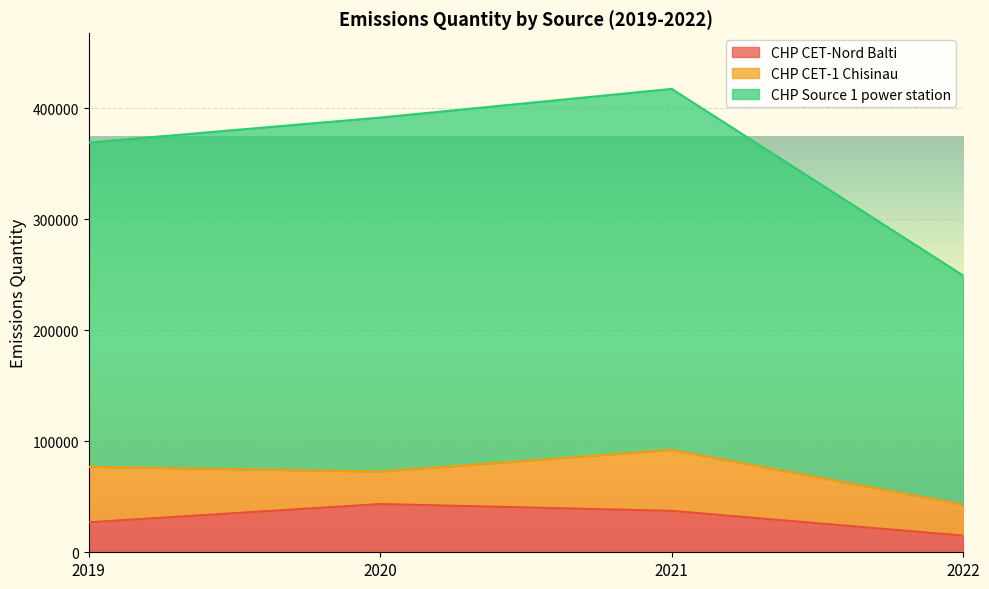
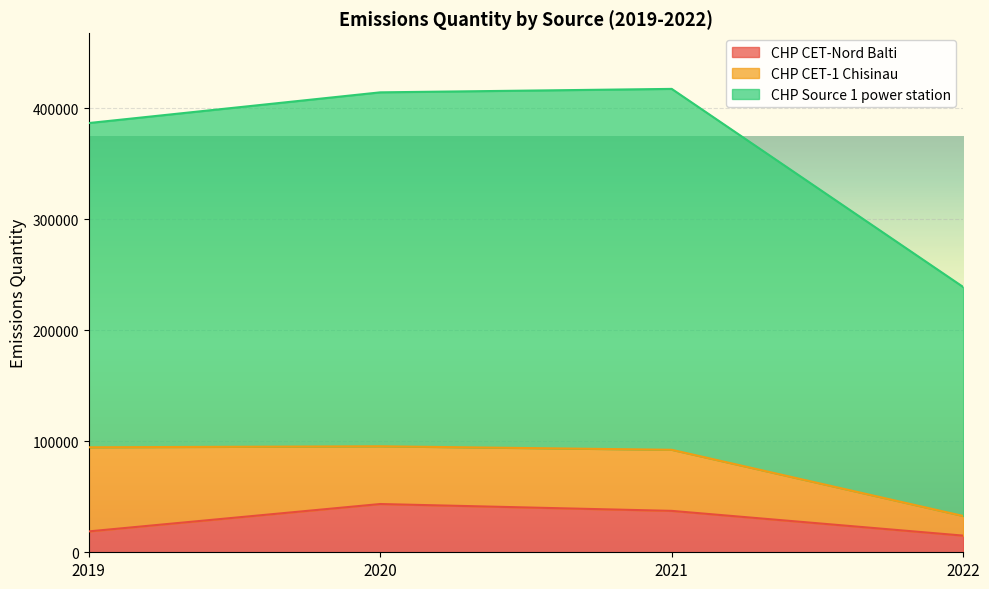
  {
    "CHP CET-Nord Balti": {
-     "2019": 27000,
+     "2019": 19000,
      "2020": 43000,
      "2021": 37000,
      "2022": 15000
    },
    "CHP CET-1 Chisinau": {
-     "2019": 50000,
-     "2020": 29000,
+     "2019": 76000,
+     "2020": 52000,
      "2021": 55000,
-     "2022": 28000
+     "2022": 18000
    },
    "CHP Source 1 power station": {
      "2019": 292000,
      "2020": 319000,
      "2021": 325000,
      "2022": 206000
    }
  }
